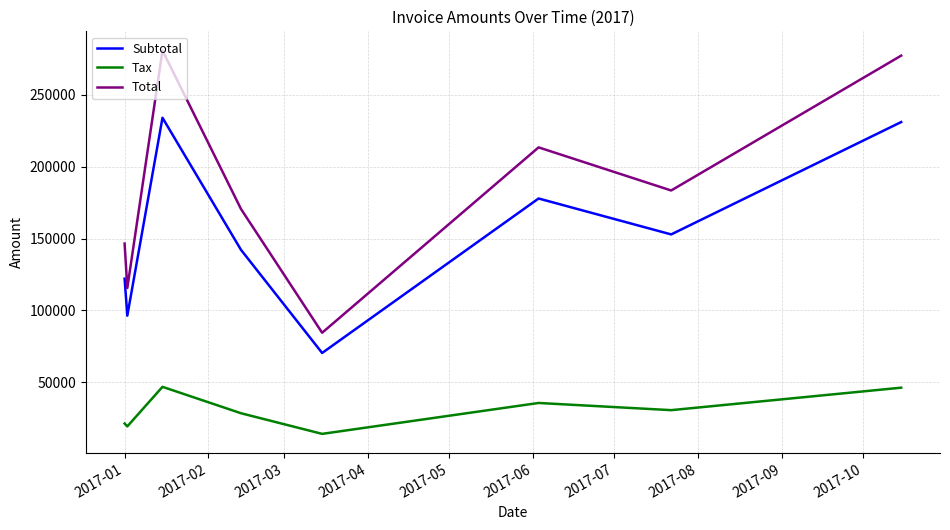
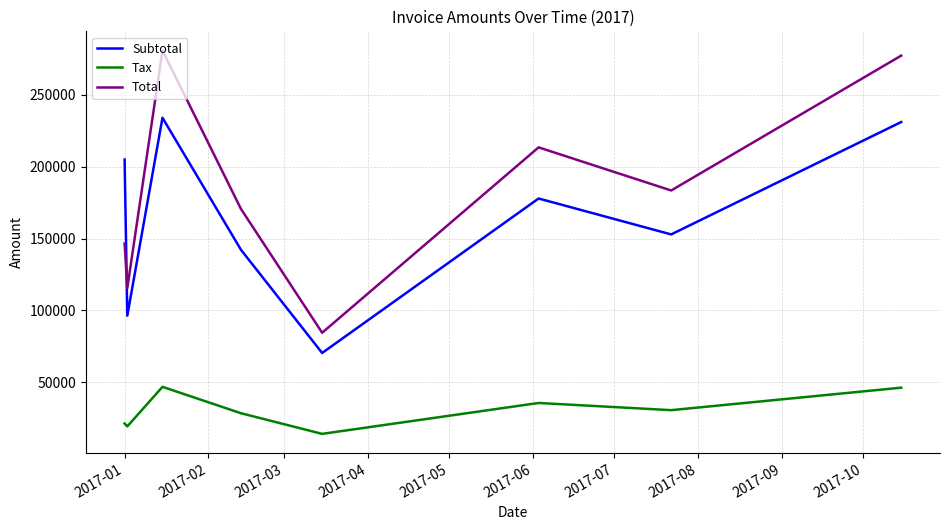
  {
    "Subtotal": {
-     "2017-01": 122000
+     "2017-01": 205000
    },
    "Tax": {
      "2017-01": 21000
    },
    "Total": {
      "2017-01": 147000
    }
  }
